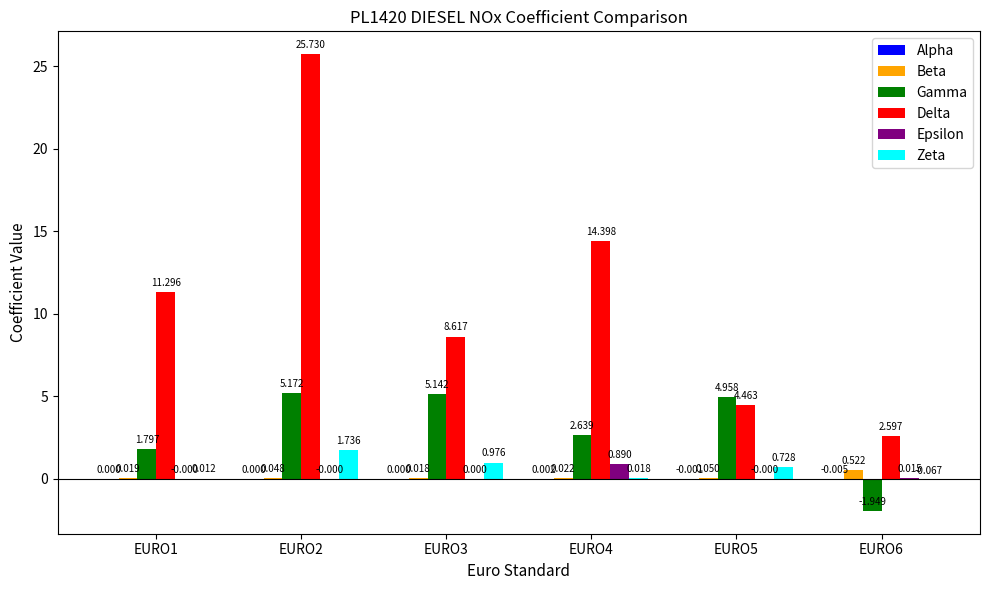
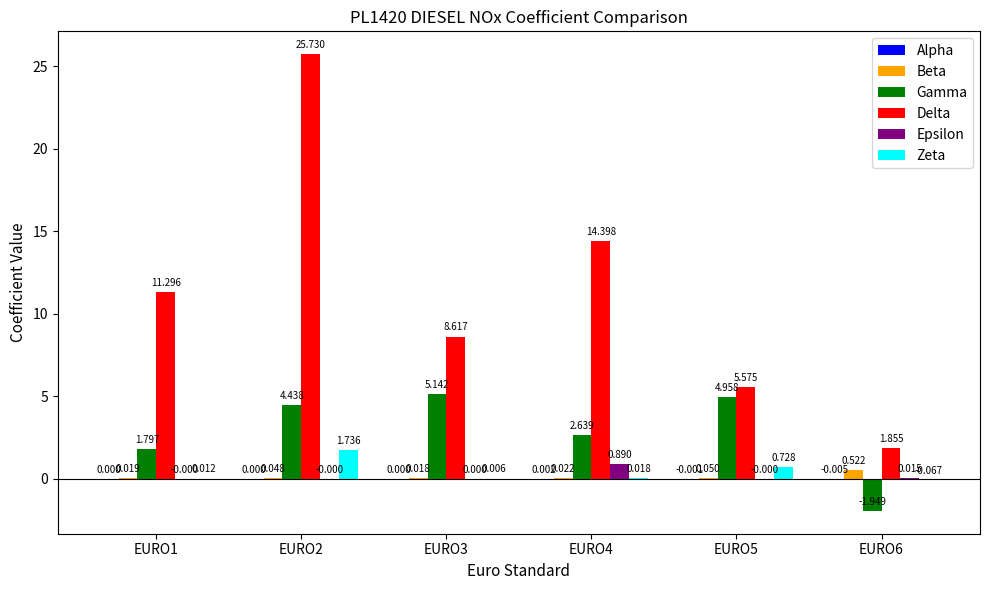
  {
    "Alpha": {
      "EURO6": -0.005
    },
    "Beta": {
      "EURO6": 0.522
    },
    "Gamma": {
      "EURO1": 1.797,
-     "EURO2": 5.172,
+     "EURO2": 4.438,
      "EURO3": 5.142,
      "EURO4": 2.639,
      "EURO5": 4.958,
      "EURO6": -1.949
    },
    "Delta": {
      "EURO1": 11.296,
      "EURO2": 25.730,
      "EURO3": 8.617,
      "EURO4": 14.398,
-     "EURO5": 4.463,
-     "EURO6": 2.597
+     "EURO5": 5.575,
+     "EURO6": 1.855
    },
    "Epsilon": {
      "EURO2": -0.000,
      "EURO3": 0.000,
      "EURO4": 0.890,
      "EURO5": -0.000
    },
    "Zeta": {
      "EURO2": 1.736,
-     "EURO3": 0.976,
+     "EURO3": 0.006,
      "EURO4": 0.018,
      "EURO5": 0.728
    }
  }
